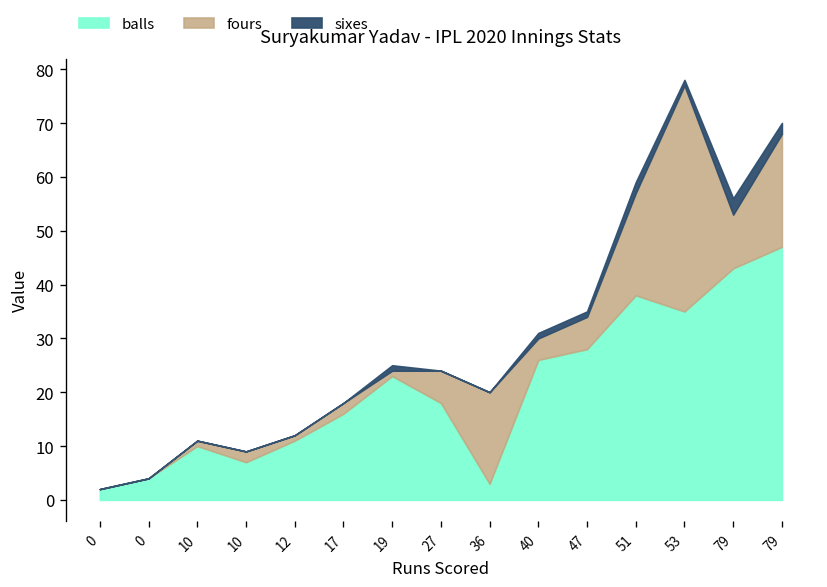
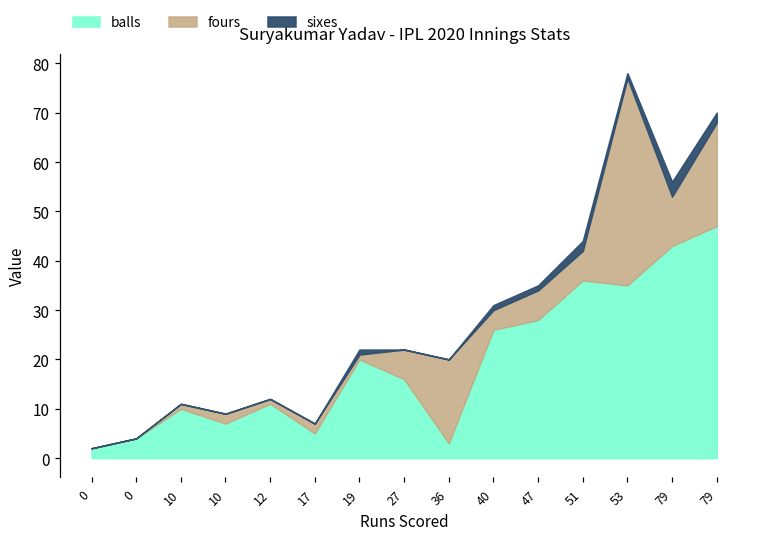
  {
    "balls": {
      "12": 11,
-     "17": 16,
-     "19": 23,
-     "27": 18,
+     "17": 5,
+     "19": 20,
+     "27": 16,
      "36": 3,
      "40": 26,
      "47": 28,
-     "51": 38,
+     "51": 36,
      "53": 35
    },
    "fours": {
      "19": 1,
      "40": 4,
      "47": 6,
-     "51": 19,
+     "51": 6,
      "53": 42
    },
    "sixes": {
      "19": 1,
      "40": 1,
      "47": 1,
      "51": 2,
      "53": 1
    }
  }
